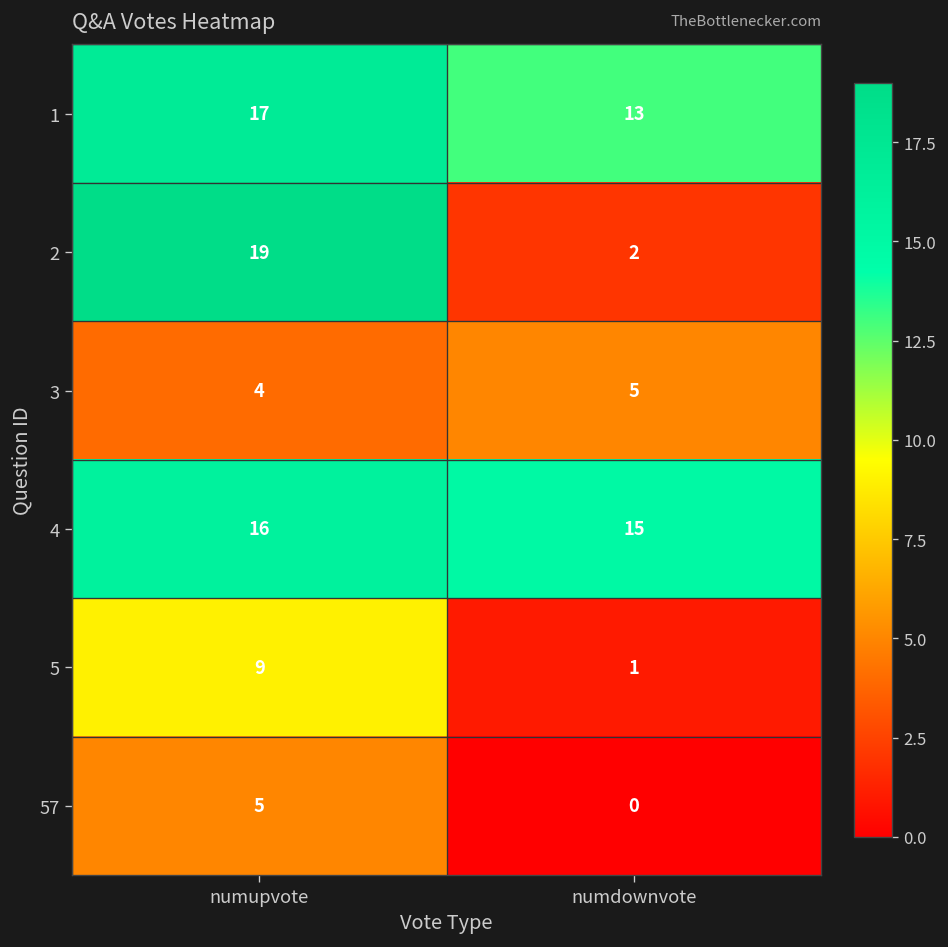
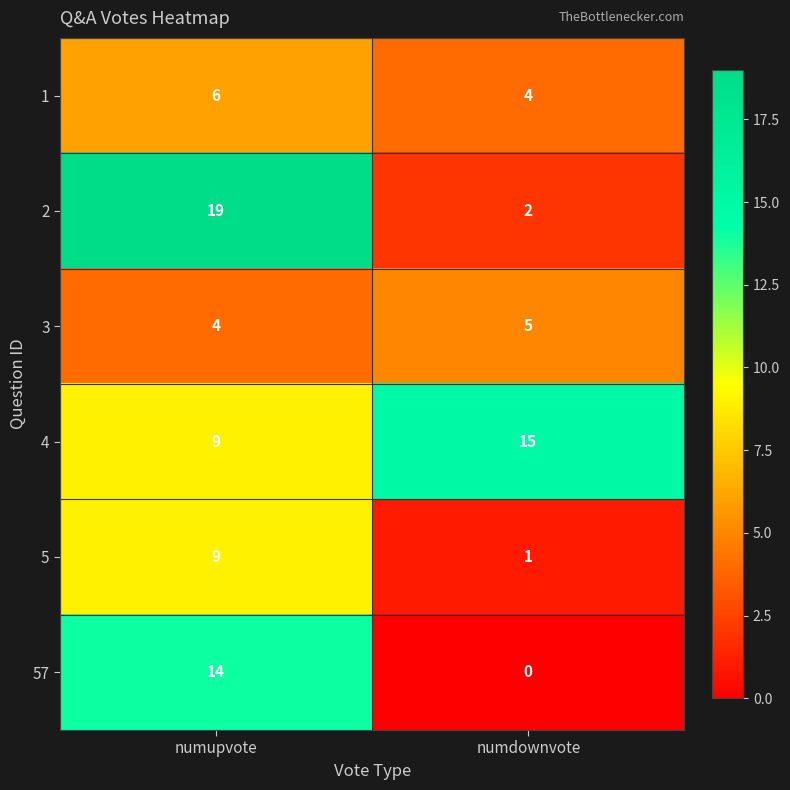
  {
    "1": {
-     "numupvote": 17,
-     "numdownvote": 13
+     "numupvote": 6,
+     "numdownvote": 4
    },
    "2": {
      "numupvote": 19,
      "numdownvote": 2
    },
    "3": {
      "numupvote": 4,
      "numdownvote": 5
    },
    "4": {
-     "numupvote": 16,
+     "numupvote": 9,
      "numdownvote": 15
    },
    "5": {
      "numupvote": 9,
      "numdownvote": 1
    },
    "57": {
-     "numupvote": 5,
+     "numupvote": 14,
      "numdownvote": 0
    }
  }
